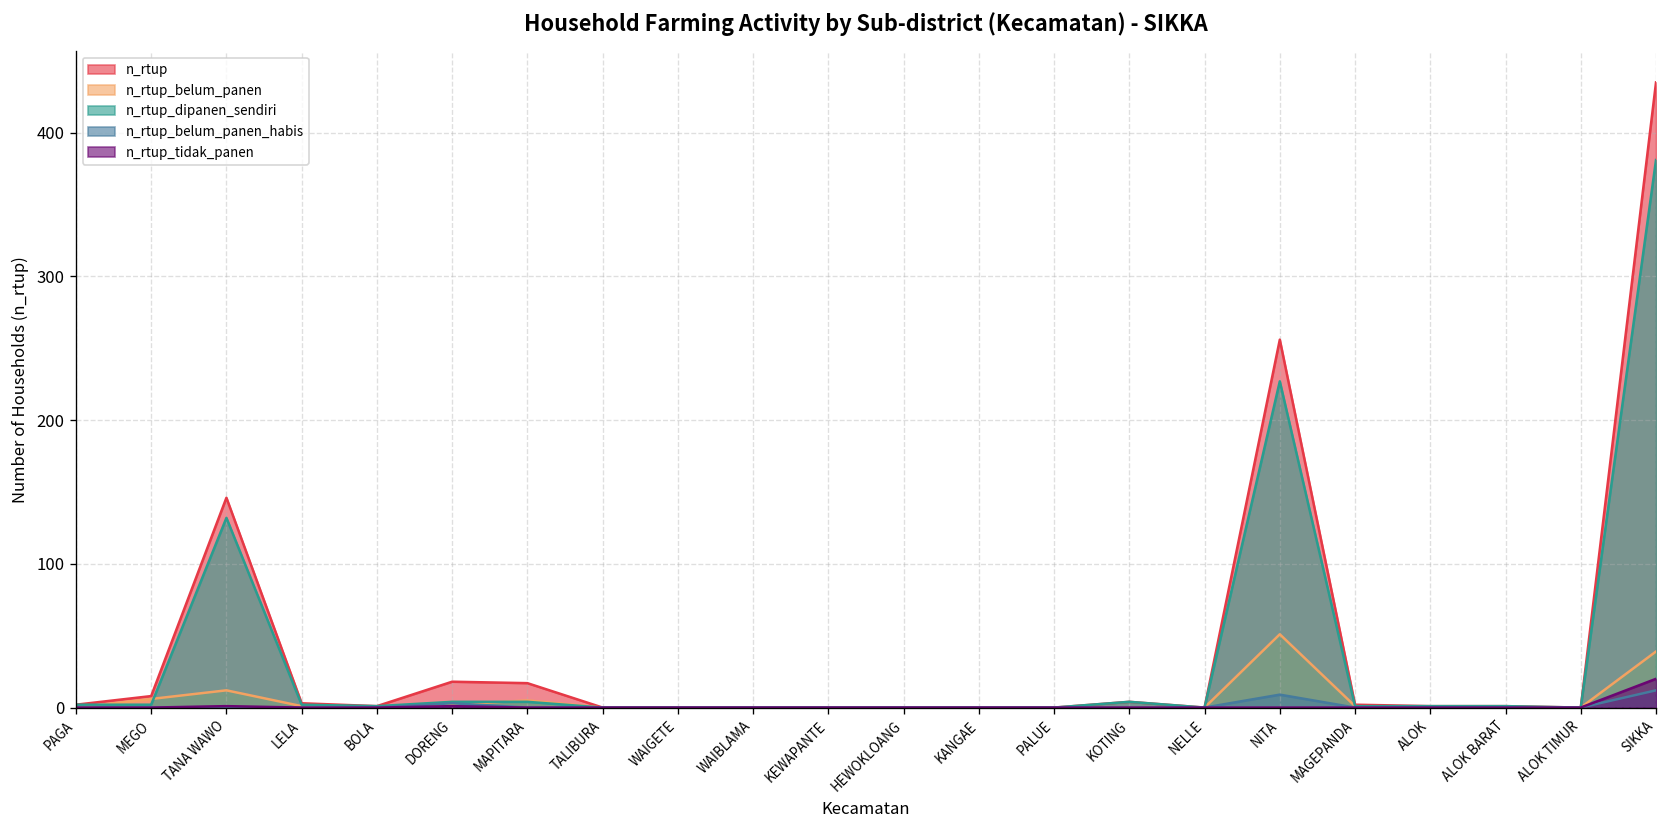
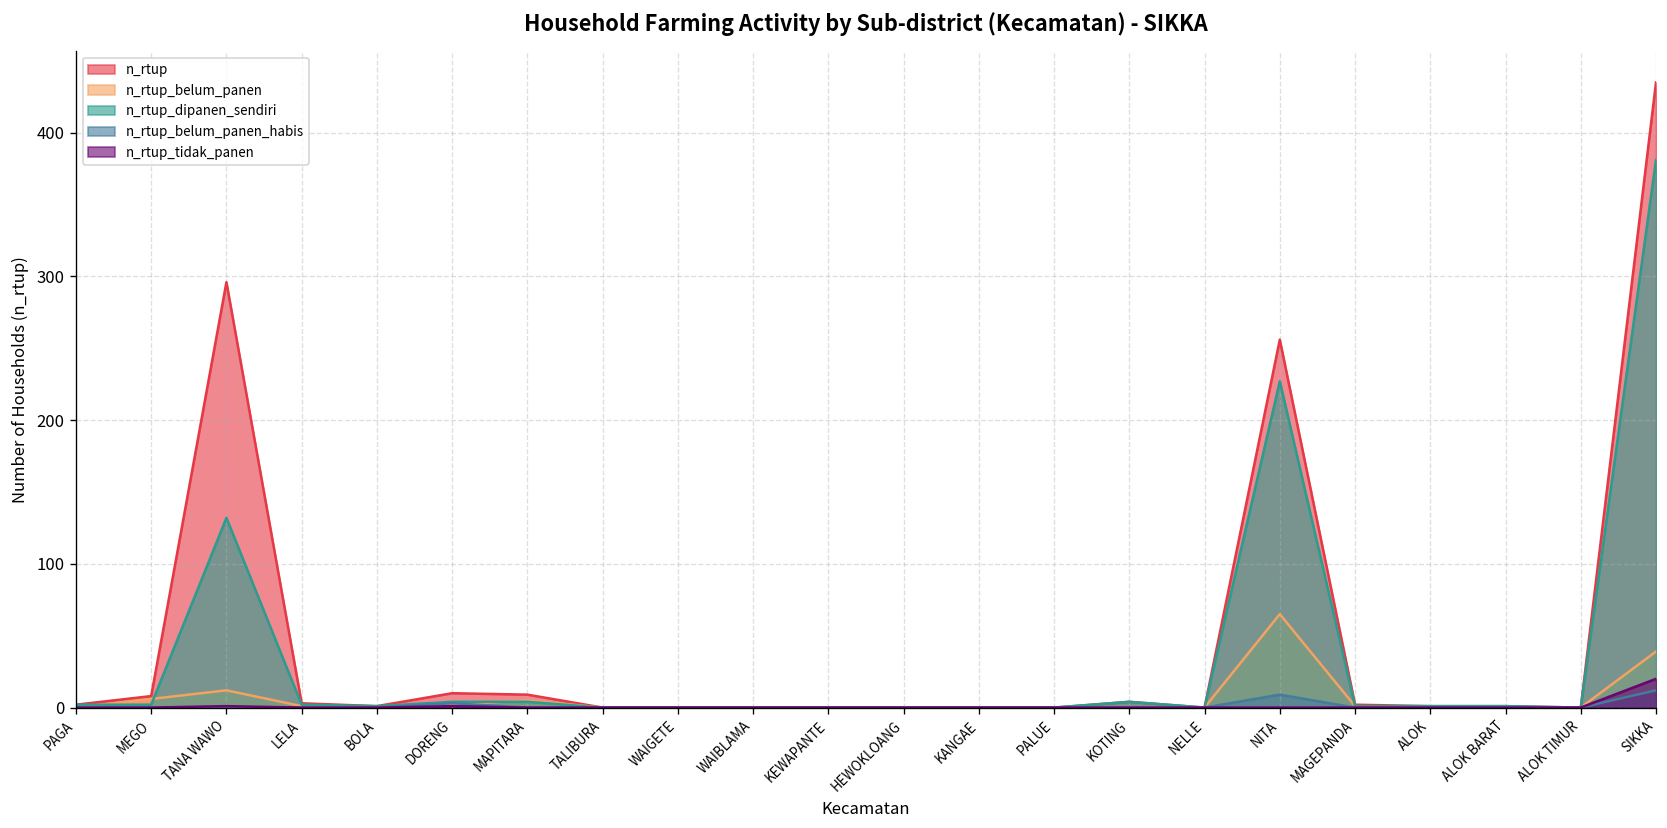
  {
    "n_rtup": {
-     "TANA WAWO": 146,
-     "DORENG": 18,
-     "MAPITARA": 17,
+     "TANA WAWO": 296,
+     "DORENG": 10,
+     "MAPITARA": 9,
      "NITA": 256,
      "SIKKA": 435
    },
    "n_rtup_belum_panen": {
      "TANA WAWO": 12,
-     "NITA": 51,
+     "NITA": 65,
      "SIKKA": 39
    },
    "n_rtup_tidak_panen": {
      "NITA": 0,
      "SIKKA": 20
    }
  }
